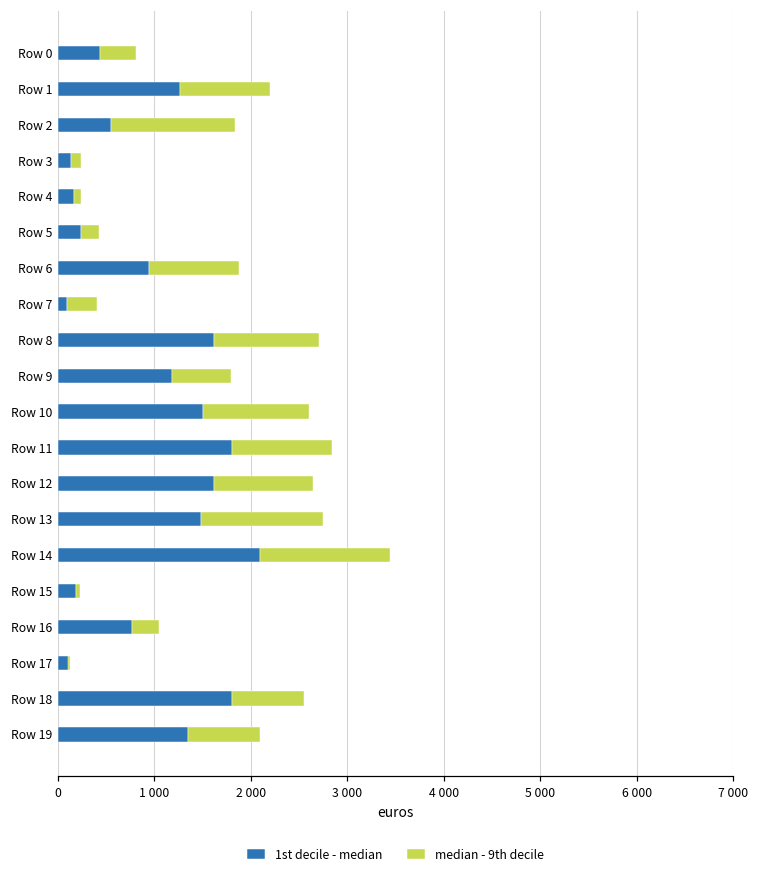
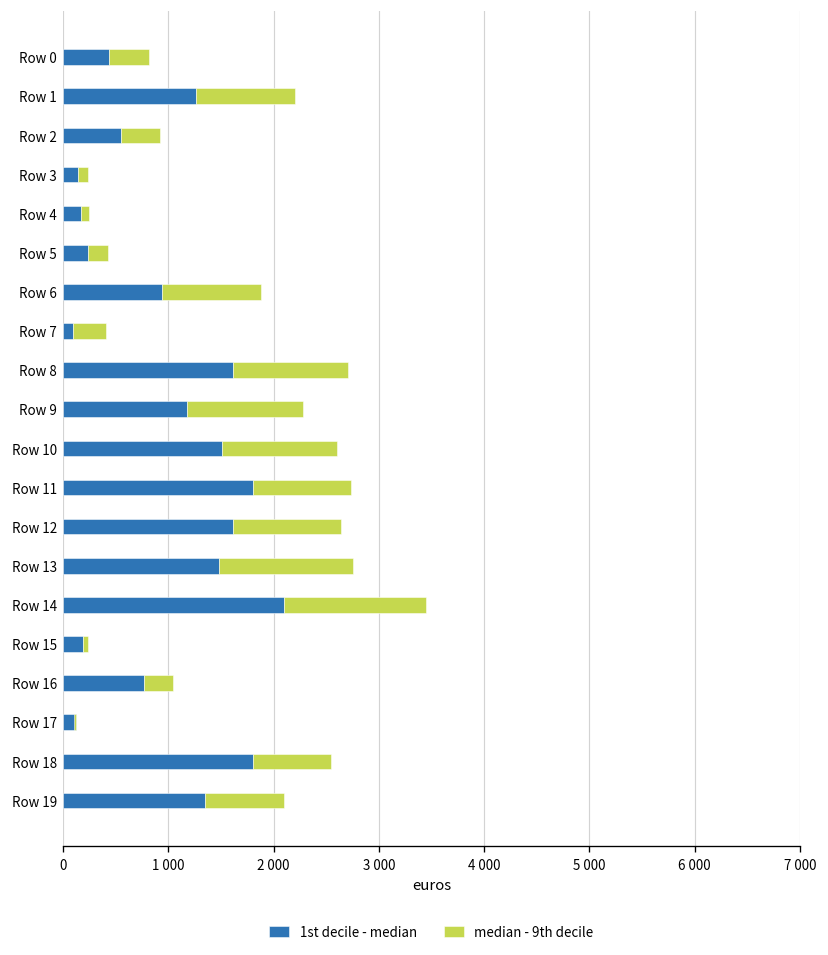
  {
    "1st decile - median": {
      "Row 0": 400,
      "Row 1": 1300,
      "Row 2": 600,
      "Row 3": 100,
      "Row 4": 200,
      "Row 5": 200,
      "Row 6": 900,
      "Row 7": 100,
      "Row 8": 1600,
      "Row 9": 1200,
      "Row 10": 1500,
      "Row 11": 1800,
      "Row 12": 1600,
      "Row 13": 1500,
      "Row 14": 2100,
      "Row 15": 200,
      "Row 16": 800,
      "Row 17": 100,
      "Row 18": 1800,
      "Row 19": 1400
    },
    "median - 9th decile": {
      "Row 0": 400,
      "Row 1": 900,
-     "Row 2": 1300,
+     "Row 2": 400,
      "Row 3": 100,
      "Row 4": 100,
      "Row 5": 200,
      "Row 6": 900,
      "Row 7": 300,
      "Row 8": 1100,
-     "Row 9": 600,
+     "Row 9": 1100,
      "Row 10": 1100,
-     "Row 11": 1000,
+     "Row 11": 900,
      "Row 12": 1000,
      "Row 13": 1300,
      "Row 14": 1400,
      "Row 15": 0,
      "Row 16": 300,
      "Row 18": 700,
      "Row 19": 700
    }
  }
